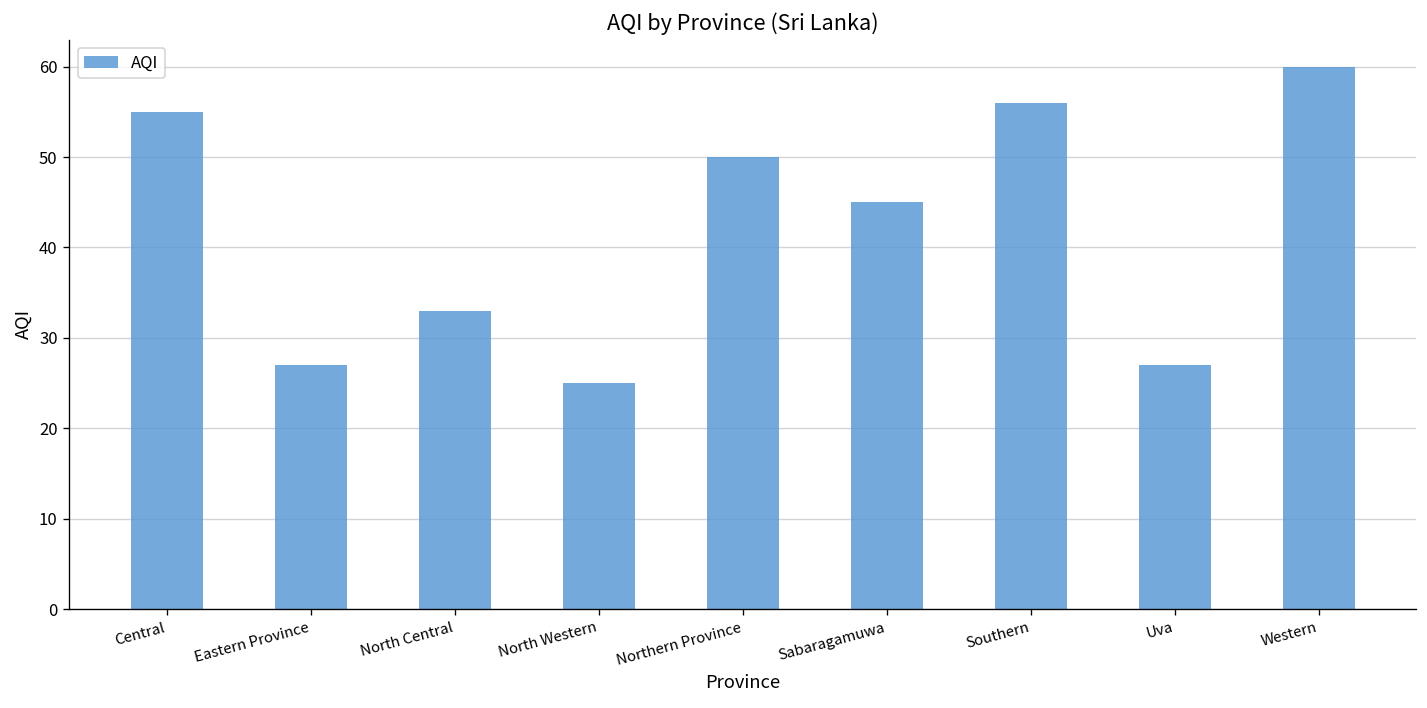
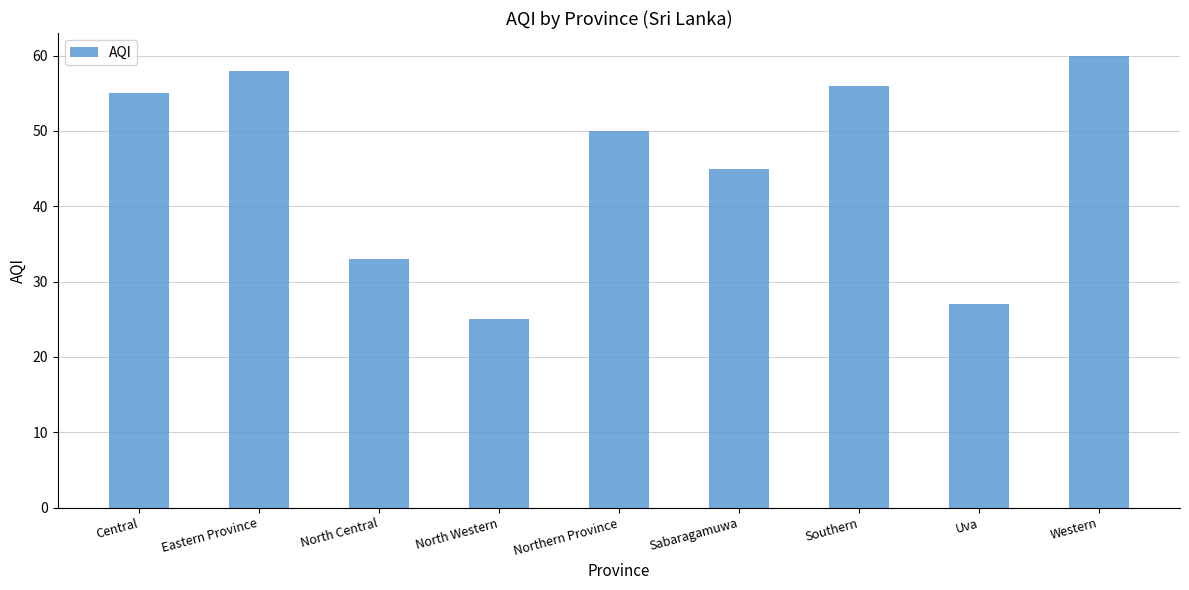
  {
    "Central": 55,
-   "Eastern Province": 27,
+   "Eastern Province": 58,
    "North Central": 33,
    "North Western": 25,
    "Northern Province": 50,
    "Sabaragamuwa": 45,
    "Southern": 56,
    "Uva": 27,
    "Western": 60
  }
